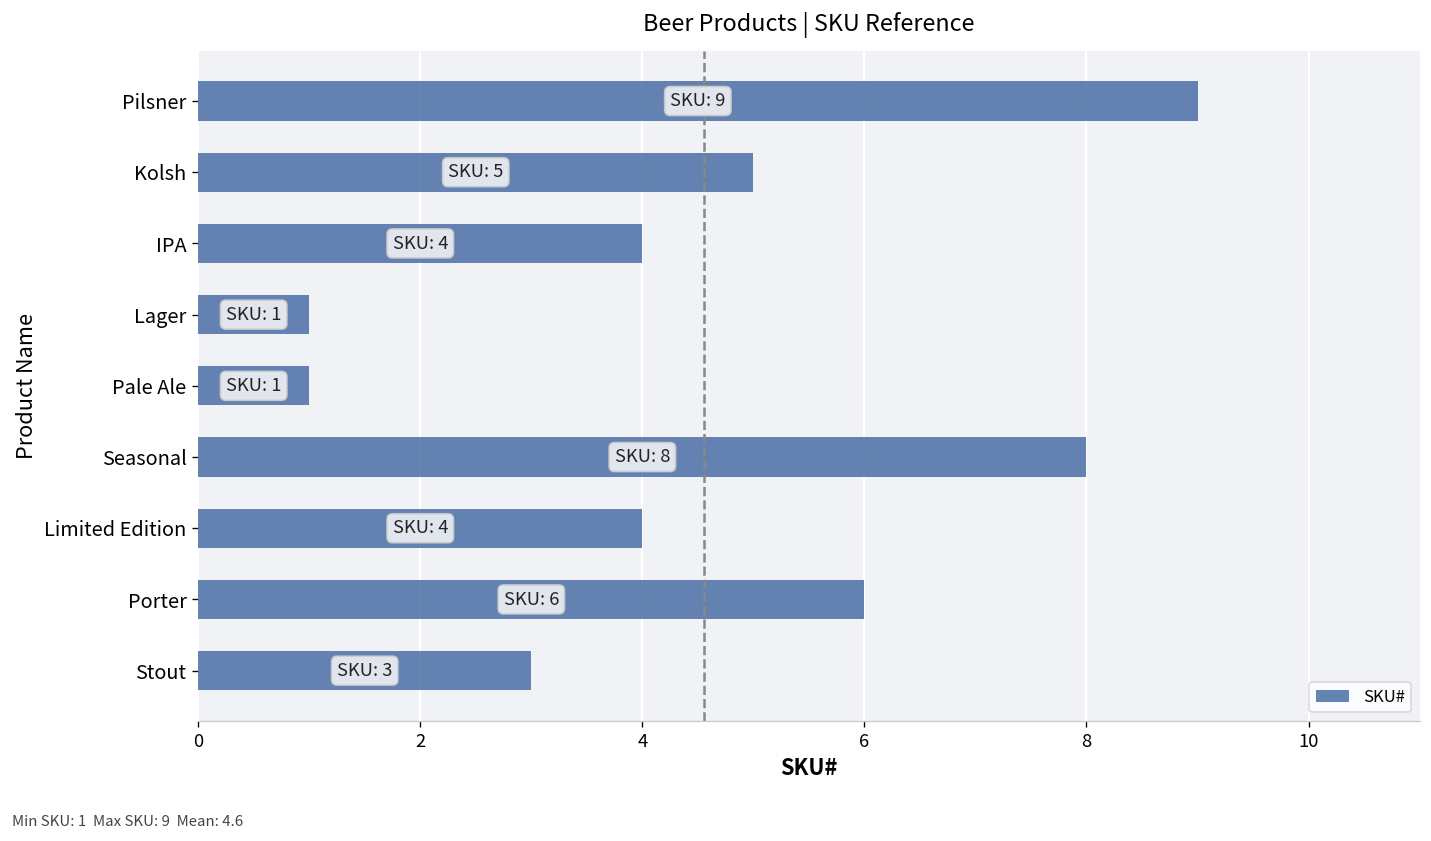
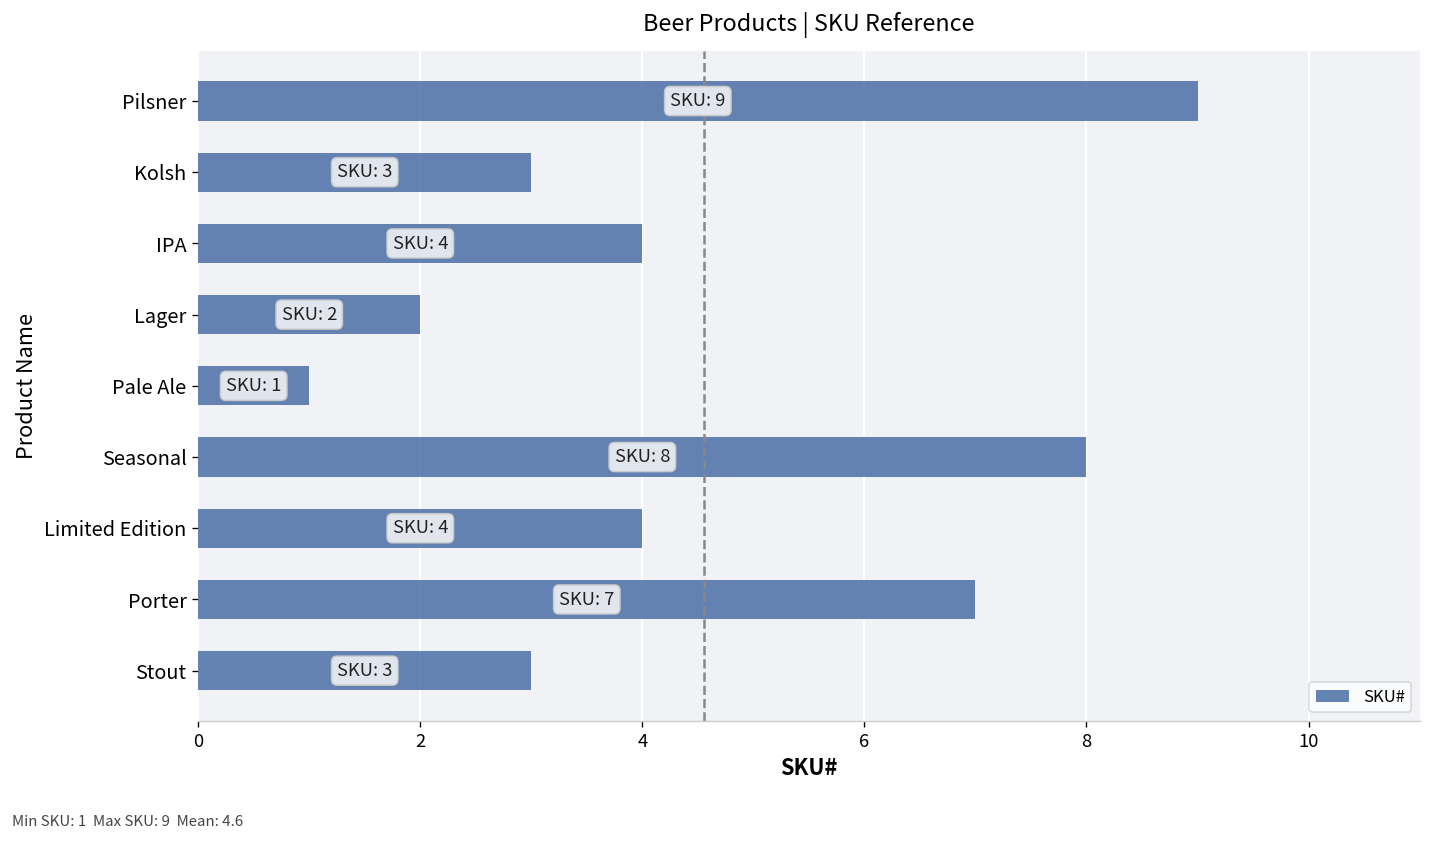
  {
-   "Kolsh": 5,
-   "Lager": 1,
-   "Porter": 6
+   "Kolsh": 3,
+   "Lager": 2,
+   "Porter": 7
  }
